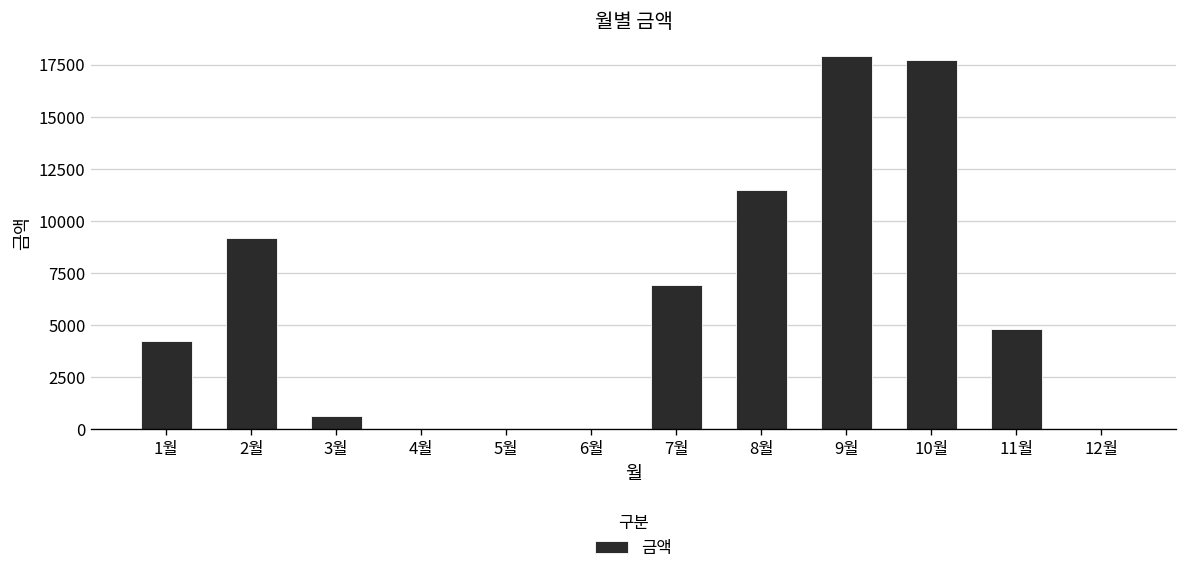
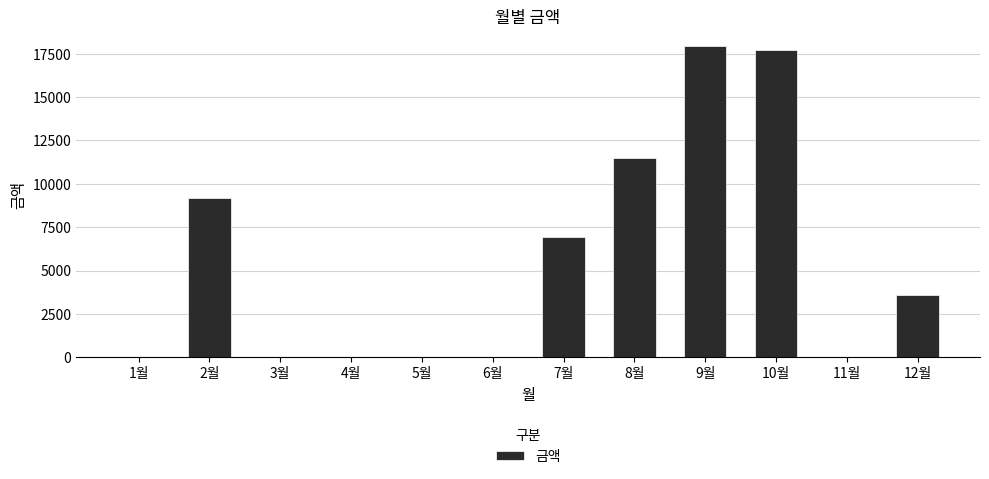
  {
-   "1월": 4200,
+   "1월": 0,
    "2월": 9200,
-   "3월": 600,
+   "3월": 0,
    "4월": 0,
    "5월": 0,
    "6월": 0,
    "7월": 6900,
    "8월": 11500,
    "9월": 17900,
    "10월": 17700,
-   "11월": 4800,
-   "12월": 0
+   "11월": 0,
+   "12월": 3600
  }
